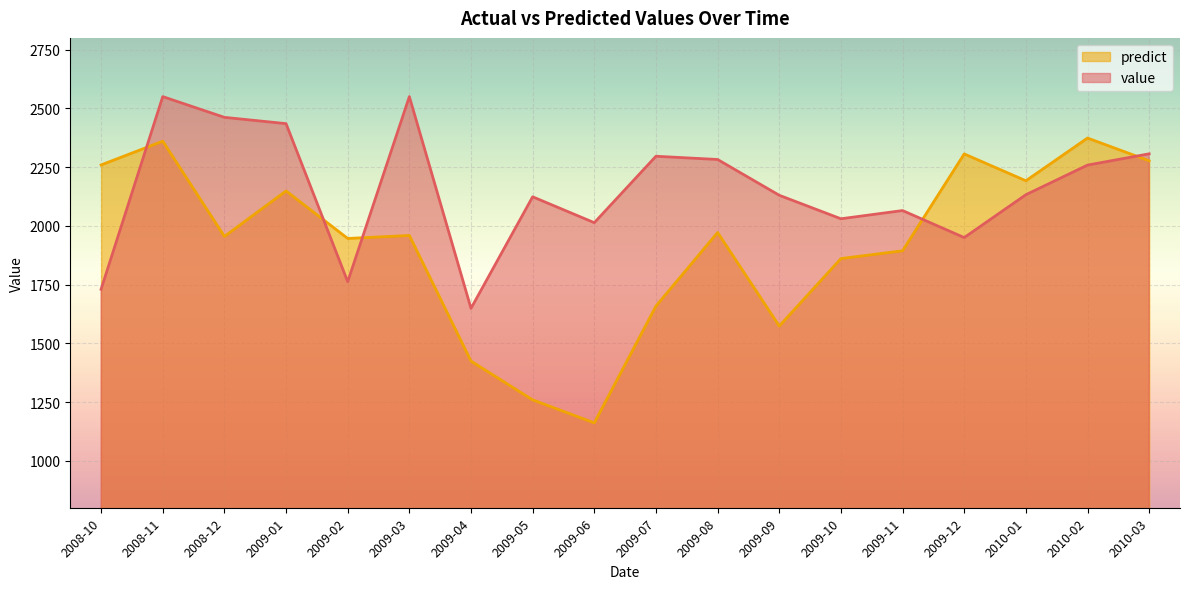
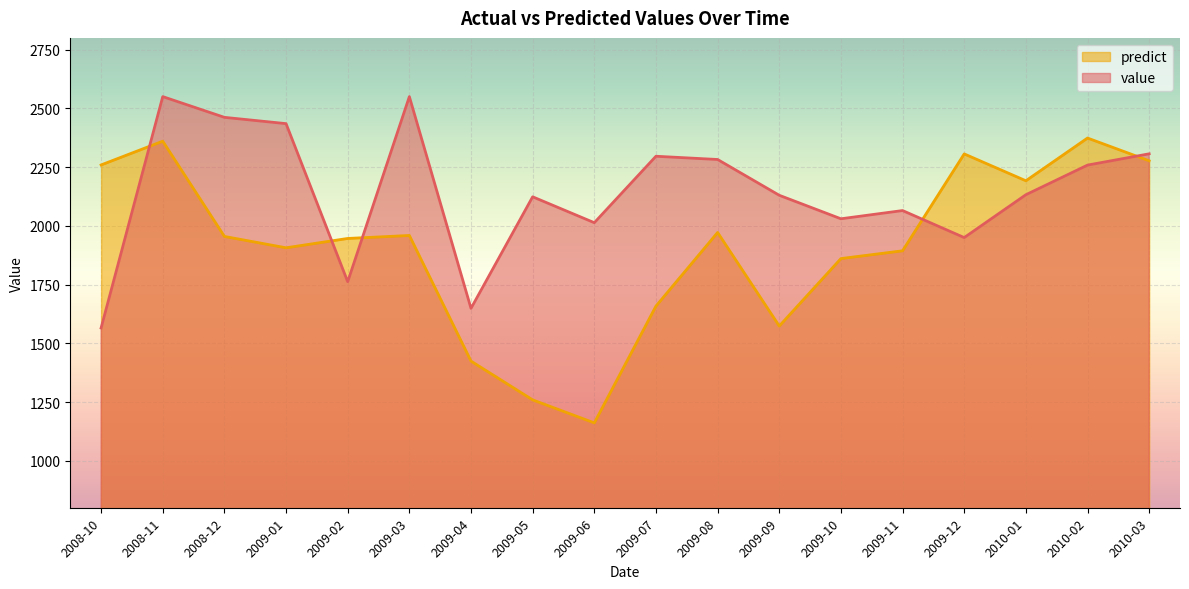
  {
    "predict": {
      "2008-10": 2260,
      "2008-11": 2360,
      "2008-12": 1950,
-     "2009-01": 2150,
+     "2009-01": 1910,
      "2009-02": 1950,
      "2009-03": 1960,
      "2009-04": 1420,
      "2009-05": 1260,
      "2009-06": 1160,
      "2009-07": 1660,
      "2009-08": 1970,
      "2009-09": 1570,
      "2009-10": 1860,
      "2009-11": 1890,
      "2009-12": 2310,
      "2010-01": 2190,
      "2010-02": 2370,
      "2010-03": 2280
    },
    "value": {
-     "2008-10": 1730,
+     "2008-10": 1570,
      "2008-11": 2550,
      "2008-12": 2460,
      "2009-01": 2440,
      "2009-02": 1760,
      "2009-03": 2550,
      "2009-04": 1650,
      "2009-05": 2120,
      "2009-06": 2010,
      "2009-07": 2300,
      "2009-08": 2280,
      "2009-09": 2130,
      "2009-10": 2030,
      "2009-11": 2070,
      "2009-12": 1950,
      "2010-01": 2130,
      "2010-02": 2260,
      "2010-03": 2310
    }
  }
